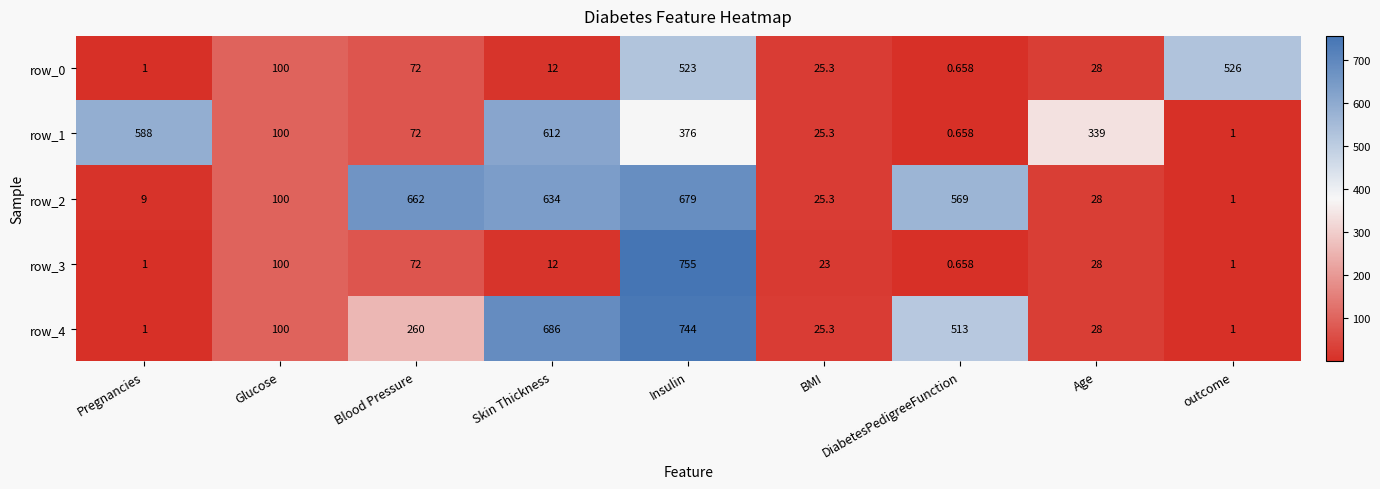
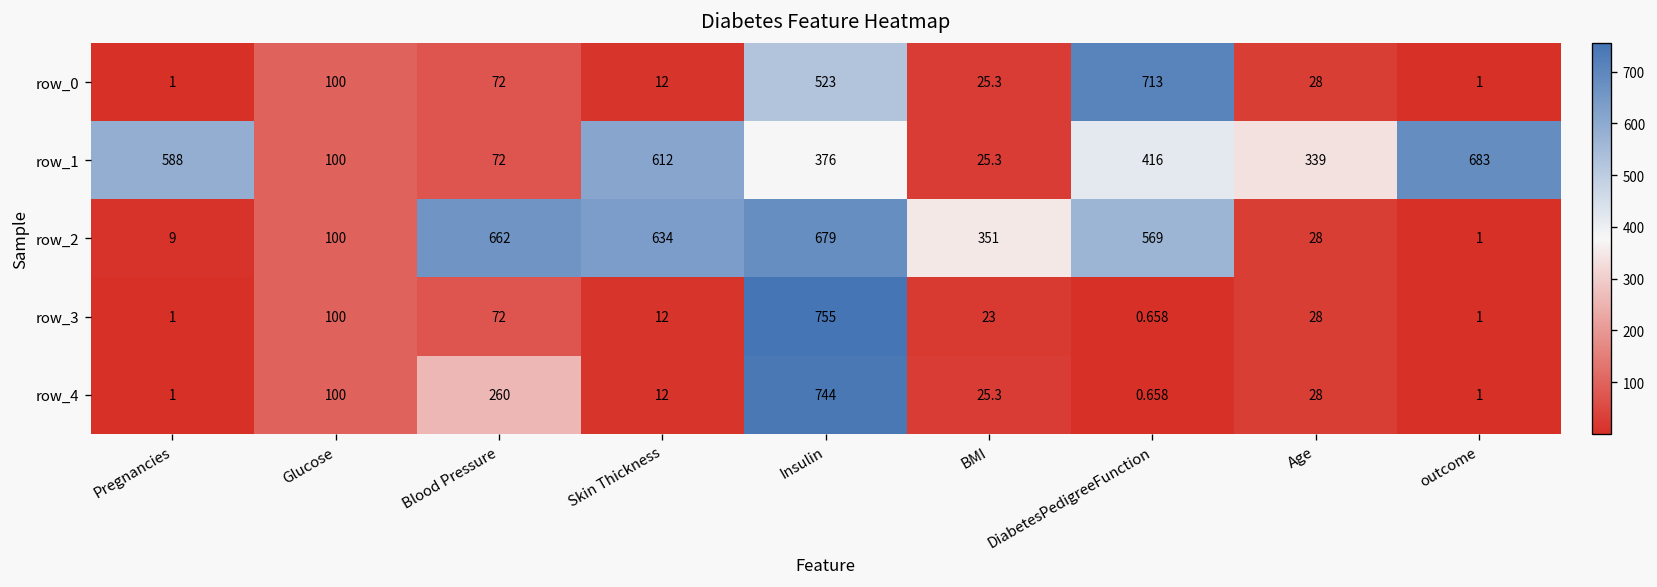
  {
    "row_0": {
      "Pregnancies": 1,
      "Glucose": 100,
      "Blood Pressure": 72,
      "Skin Thickness": 12,
      "Insulin": 523,
      "BMI": 25.3,
-     "DiabetesPedigreeFunction": 0.658,
+     "DiabetesPedigreeFunction": 713,
      "Age": 28,
-     "outcome": 526
+     "outcome": 1
    },
    "row_1": {
      "Pregnancies": 588,
      "Glucose": 100,
      "Blood Pressure": 72,
      "Skin Thickness": 612,
      "Insulin": 376,
      "BMI": 25.3,
-     "DiabetesPedigreeFunction": 0.658,
+     "DiabetesPedigreeFunction": 416,
      "Age": 339,
-     "outcome": 1
+     "outcome": 683
    },
    "row_2": {
      "Pregnancies": 9,
      "Glucose": 100,
      "Blood Pressure": 662,
      "Skin Thickness": 634,
      "Insulin": 679,
-     "BMI": 25.3,
+     "BMI": 351,
      "DiabetesPedigreeFunction": 569,
      "Age": 28,
      "outcome": 1
    },
    "row_3": {
      "Pregnancies": 1,
      "Glucose": 100,
      "Blood Pressure": 72,
      "Skin Thickness": 12,
      "Insulin": 755,
      "BMI": 23,
      "DiabetesPedigreeFunction": 0.658,
      "Age": 28,
      "outcome": 1
    },
    "row_4": {
      "Pregnancies": 1,
      "Glucose": 100,
      "Blood Pressure": 260,
-     "Skin Thickness": 686,
+     "Skin Thickness": 12,
      "Insulin": 744,
      "BMI": 25.3,
-     "DiabetesPedigreeFunction": 513,
+     "DiabetesPedigreeFunction": 0.658,
      "Age": 28,
      "outcome": 1
    }
  }
